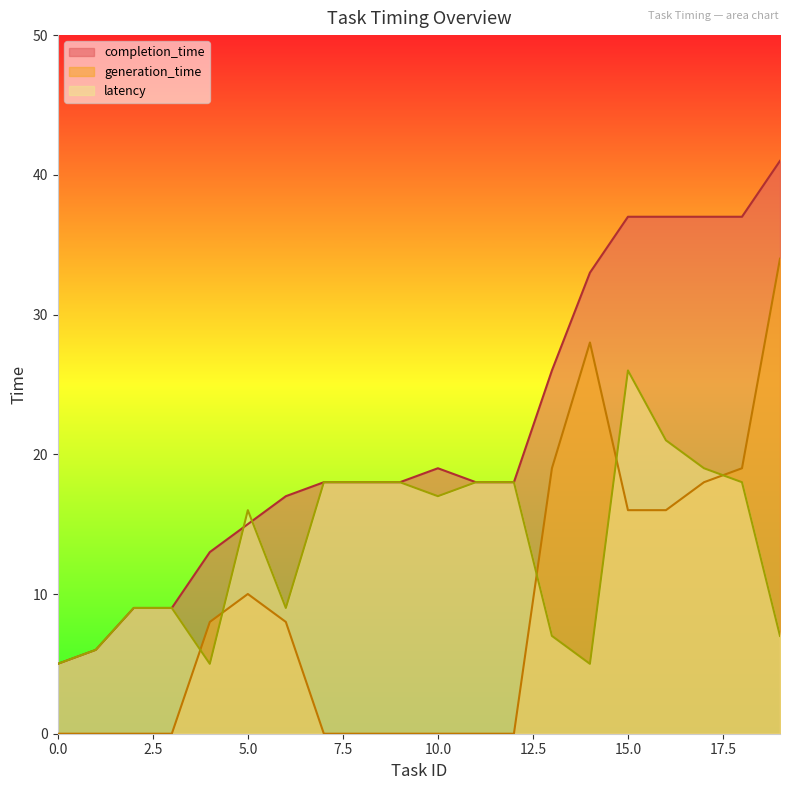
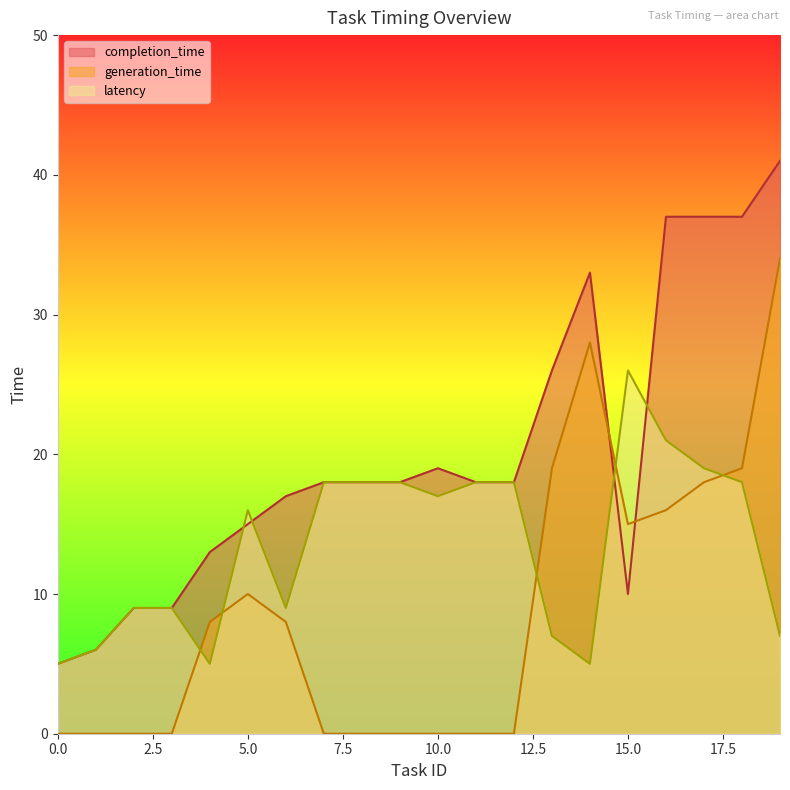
  {
    "completion_time": {
      "5.0": 15,
      "10.0": 19,
-     "15.0": 37
+     "15.0": 10
    },
    "generation_time": {
      "0.0": 0,
      "5.0": 10,
      "10.0": 0,
-     "15.0": 16
+     "15.0": 15
    },
    "latency": {
      "5.0": 16,
      "10.0": 17,
      "15.0": 26
    }
  }
